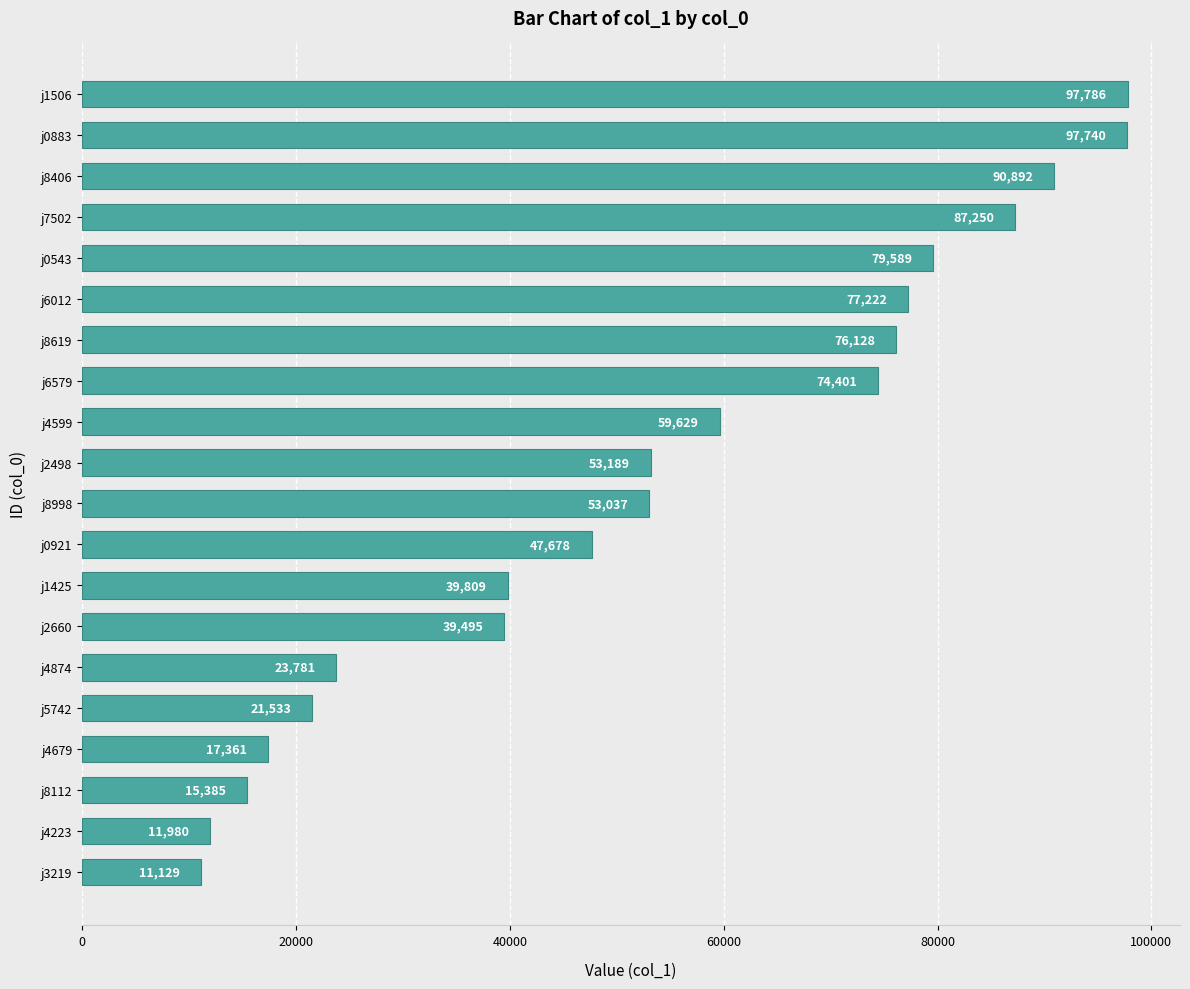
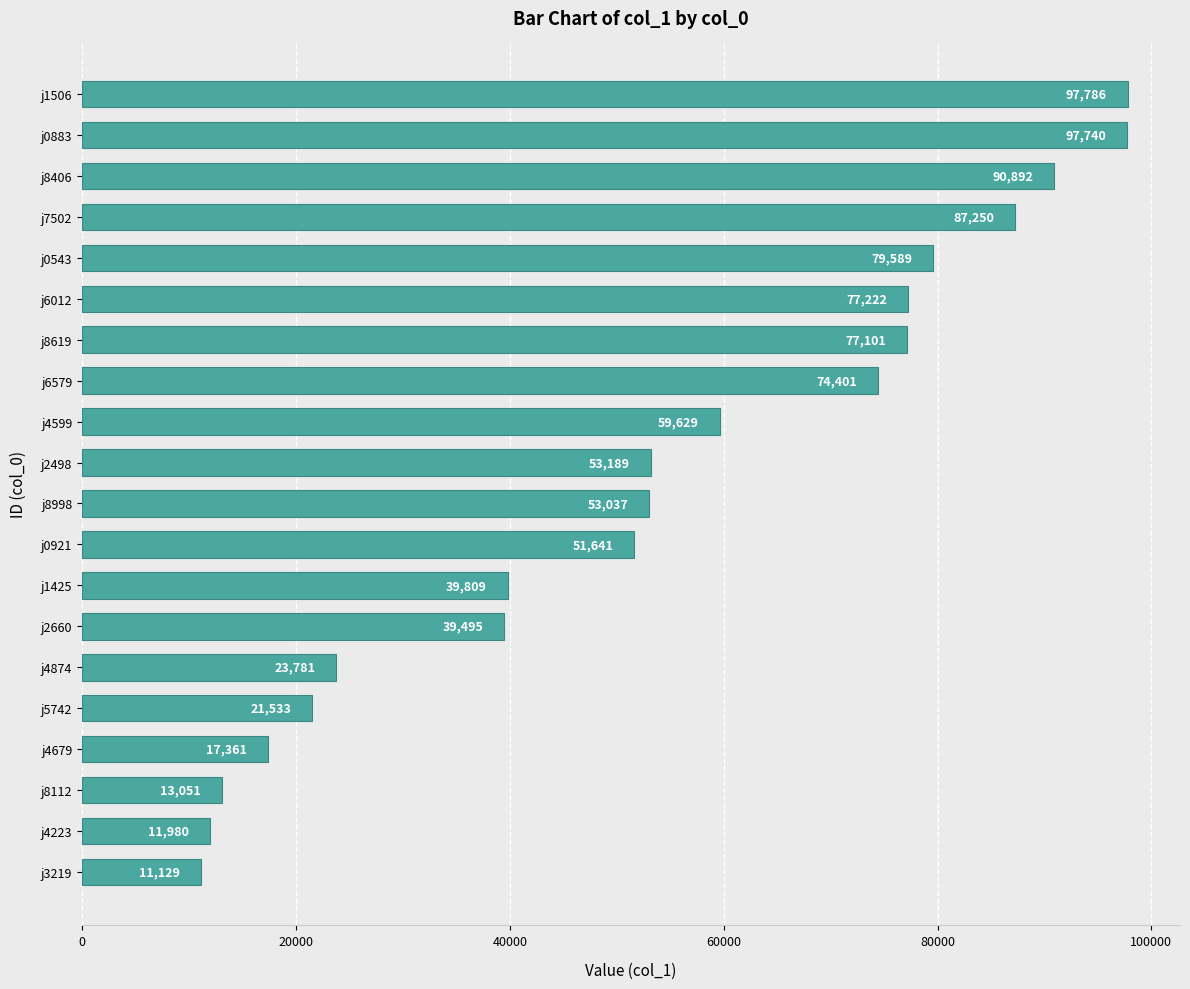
  {
    "j1506": "97,786",
    "j0883": "97,740",
    "j8406": "90,892",
    "j7502": "87,250",
    "j0543": "79,589",
    "j6012": "77,222",
-   "j8619": "76,128",
+   "j8619": "77,101",
    "j6579": "74,401",
    "j4599": "59,629",
    "j2498": "53,189",
    "j8998": "53,037",
-   "j0921": "47,678",
+   "j0921": "51,641",
    "j1425": "39,809",
    "j2660": "39,495",
    "j4874": "23,781",
    "j5742": "21,533",
    "j4679": "17,361",
-   "j8112": "15,385",
+   "j8112": "13,051",
    "j4223": "11,980",
    "j3219": "11,129"
  }
